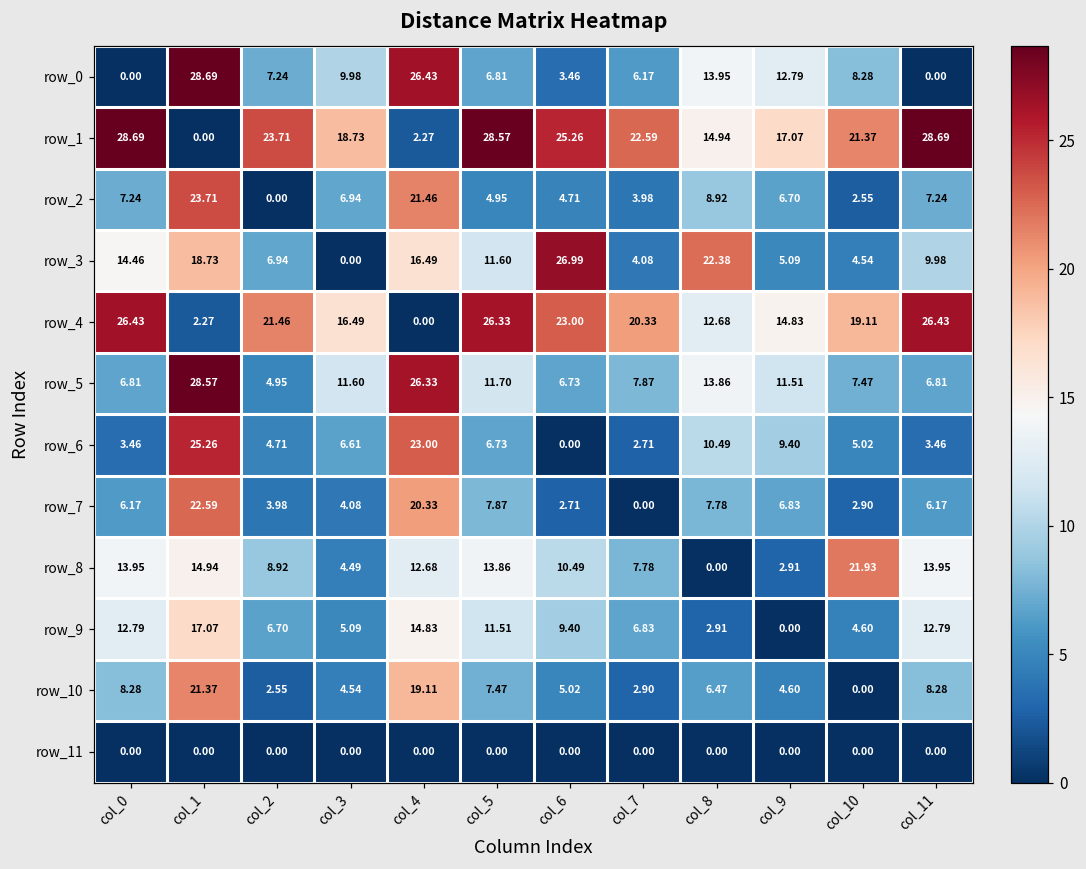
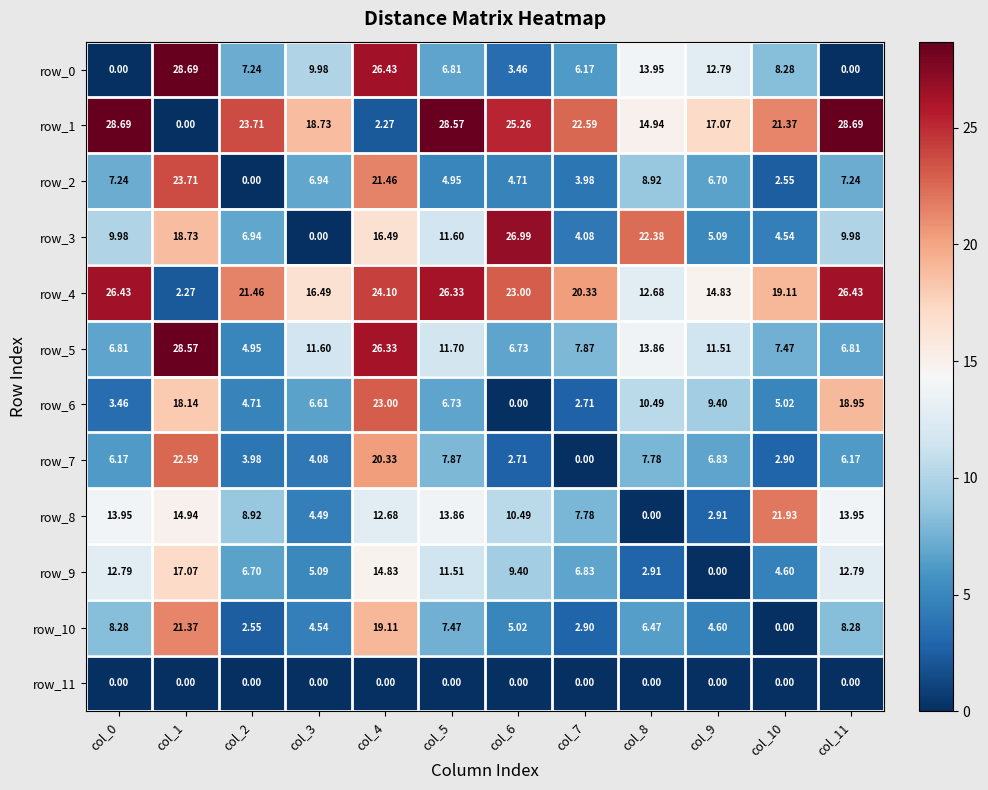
  {
    "row_0": {
      "col_0": 0.00,
      "col_1": 28.69,
      "col_2": 7.24,
      "col_3": 9.98,
      "col_4": 26.43,
      "col_5": 6.81,
      "col_6": 3.46,
      "col_7": 6.17,
      "col_8": 13.95,
      "col_9": 12.79,
      "col_10": 8.28,
      "col_11": 0.00
    },
    "row_1": {
      "col_0": 28.69,
      "col_1": 0.00,
      "col_2": 23.71,
      "col_3": 18.73,
      "col_4": 2.27,
      "col_5": 28.57,
      "col_6": 25.26,
      "col_7": 22.59,
      "col_8": 14.94,
      "col_9": 17.07,
      "col_10": 21.37,
      "col_11": 28.69
    },
    "row_2": {
      "col_0": 7.24,
      "col_1": 23.71,
      "col_2": 0.00,
      "col_3": 6.94,
      "col_4": 21.46,
      "col_5": 4.95,
      "col_6": 4.71,
      "col_7": 3.98,
      "col_8": 8.92,
      "col_9": 6.70,
      "col_10": 2.55,
      "col_11": 7.24
    },
    "row_3": {
-     "col_0": 14.46,
+     "col_0": 9.98,
      "col_1": 18.73,
      "col_2": 6.94,
      "col_3": 0.00,
      "col_4": 16.49,
      "col_5": 11.60,
      "col_6": 26.99,
      "col_7": 4.08,
      "col_8": 22.38,
      "col_9": 5.09,
      "col_10": 4.54,
      "col_11": 9.98
    },
    "row_4": {
      "col_0": 26.43,
      "col_1": 2.27,
      "col_2": 21.46,
      "col_3": 16.49,
-     "col_4": 0.00,
+     "col_4": 24.10,
      "col_5": 26.33,
      "col_6": 23.00,
      "col_7": 20.33,
      "col_8": 12.68,
      "col_9": 14.83,
      "col_10": 19.11,
      "col_11": 26.43
    },
    "row_5": {
      "col_0": 6.81,
      "col_1": 28.57,
      "col_2": 4.95,
      "col_3": 11.60,
      "col_4": 26.33,
      "col_5": 11.70,
      "col_6": 6.73,
      "col_7": 7.87,
      "col_8": 13.86,
      "col_9": 11.51,
      "col_10": 7.47,
      "col_11": 6.81
    },
    "row_6": {
      "col_0": 3.46,
-     "col_1": 25.26,
+     "col_1": 18.14,
      "col_2": 4.71,
      "col_3": 6.61,
      "col_4": 23.00,
      "col_5": 6.73,
      "col_6": 0.00,
      "col_7": 2.71,
      "col_8": 10.49,
      "col_9": 9.40,
      "col_10": 5.02,
-     "col_11": 3.46
+     "col_11": 18.95
    },
    "row_7": {
      "col_0": 6.17,
      "col_1": 22.59,
      "col_2": 3.98,
      "col_3": 4.08,
      "col_4": 20.33,
      "col_5": 7.87,
      "col_6": 2.71,
      "col_7": 0.00,
      "col_8": 7.78,
      "col_9": 6.83,
      "col_10": 2.90,
      "col_11": 6.17
    },
    "row_8": {
      "col_0": 13.95,
      "col_1": 14.94,
      "col_2": 8.92,
      "col_3": 4.49,
      "col_4": 12.68,
      "col_5": 13.86,
      "col_6": 10.49,
      "col_7": 7.78,
      "col_8": 0.00,
      "col_9": 2.91,
      "col_10": 21.93,
      "col_11": 13.95
    },
    "row_9": {
      "col_0": 12.79,
      "col_1": 17.07,
      "col_2": 6.70,
      "col_3": 5.09,
      "col_4": 14.83,
      "col_5": 11.51,
      "col_6": 9.40,
      "col_7": 6.83,
      "col_8": 2.91,
      "col_9": 0.00,
      "col_10": 4.60,
      "col_11": 12.79
    },
    "row_10": {
      "col_0": 8.28,
      "col_1": 21.37,
      "col_2": 2.55,
      "col_3": 4.54,
      "col_4": 19.11,
      "col_5": 7.47,
      "col_6": 5.02,
      "col_7": 2.90,
      "col_8": 6.47,
      "col_9": 4.60,
      "col_10": 0.00,
      "col_11": 8.28
    },
    "row_11": {
      "col_0": 0.00,
      "col_1": 0.00,
      "col_2": 0.00,
      "col_3": 0.00,
      "col_4": 0.00,
      "col_5": 0.00,
      "col_6": 0.00,
      "col_7": 0.00,
      "col_8": 0.00,
      "col_9": 0.00,
      "col_10": 0.00,
      "col_11": 0.00
    }
  }
